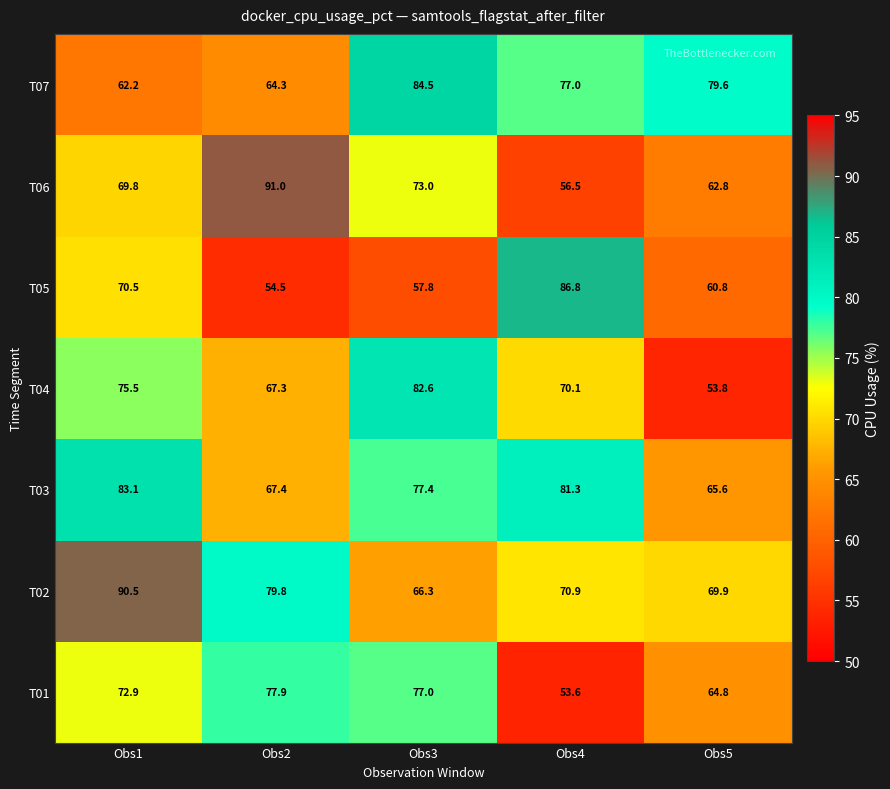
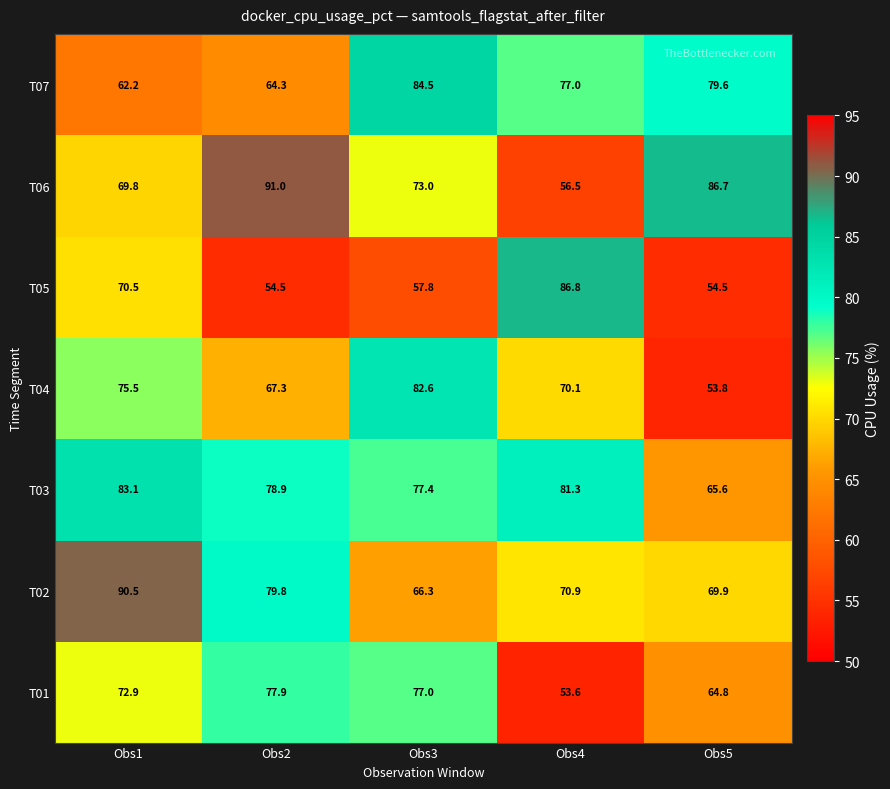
  {
    "T07": {
      "Obs1": 62.2,
      "Obs2": 64.3,
      "Obs3": 84.5,
      "Obs4": 77.0
    },
    "T06": {
      "Obs1": 69.8,
      "Obs2": 91.0,
      "Obs3": 73.0,
      "Obs4": 56.5,
-     "Obs5": 62.8
+     "Obs5": 86.7
    },
    "T05": {
      "Obs1": 70.5,
      "Obs2": 54.5,
      "Obs3": 57.8,
      "Obs4": 86.8,
-     "Obs5": 60.8
+     "Obs5": 54.5
    },
    "T04": {
      "Obs1": 75.5,
      "Obs2": 67.3,
      "Obs3": 82.6,
      "Obs4": 70.1,
      "Obs5": 53.8
    },
    "T03": {
      "Obs1": 83.1,
-     "Obs2": 67.4,
+     "Obs2": 78.9,
      "Obs3": 77.4,
      "Obs4": 81.3,
      "Obs5": 65.6
    },
    "T02": {
      "Obs1": 90.5,
      "Obs2": 79.8,
      "Obs3": 66.3,
      "Obs4": 70.9,
      "Obs5": 69.9
    },
    "T01": {
      "Obs1": 72.9,
      "Obs2": 77.9,
      "Obs3": 77.0,
      "Obs4": 53.6,
      "Obs5": 64.8
    }
  }
